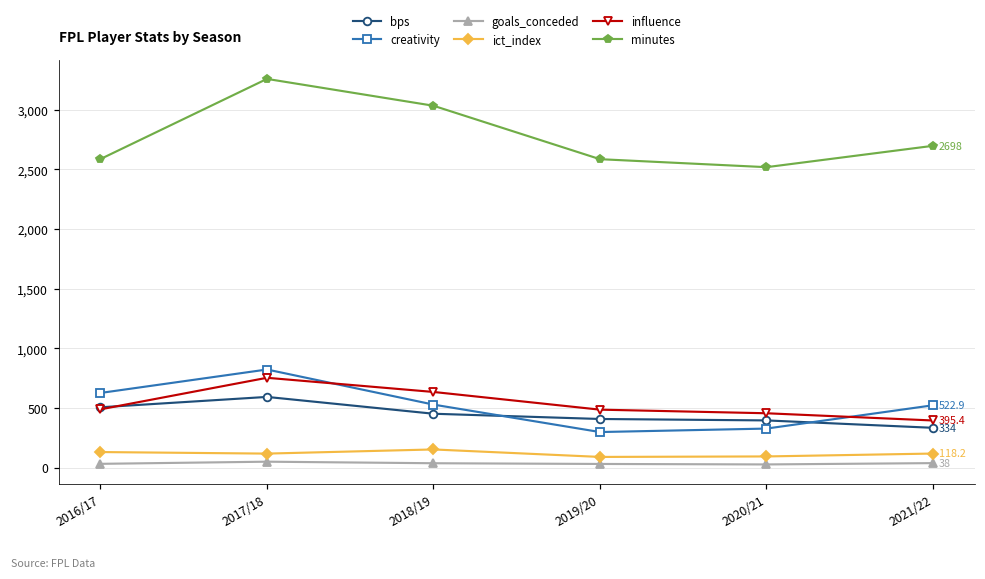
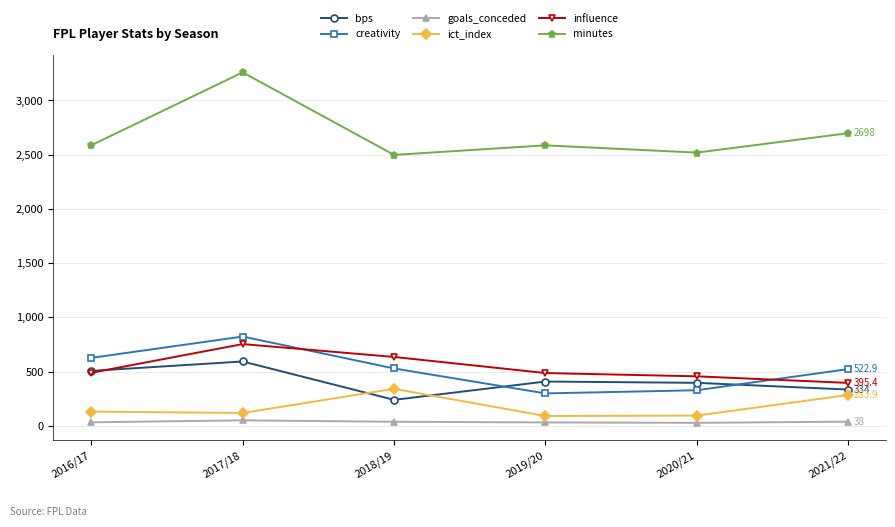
  {
    "bps": {
      "2017/18": "590",
-     "2018/19": "450",
+     "2018/19": "240",
      "2019/20": "410",
      "2020/21": "400"
    },
    "creativity": {
      "2021/22": "522.9"
    },
    "goals_conceded": {
      "2021/22": "38"
    },
    "ict_index": {
-     "2018/19": "150",
-     "2021/22": "118.2"
+     "2018/19": "340",
+     "2021/22": "283.9"
    },
    "influence": {
      "2017/18": "750",
      "2018/19": "630",
      "2019/20": "490",
      "2020/21": "460"
    },
    "minutes": {
      "2016/17": "2,590",
      "2017/18": "3,260",
-     "2018/19": "3,030",
+     "2018/19": "2,500",
      "2019/20": "2,590",
      "2020/21": "2,520"
    }
  }
